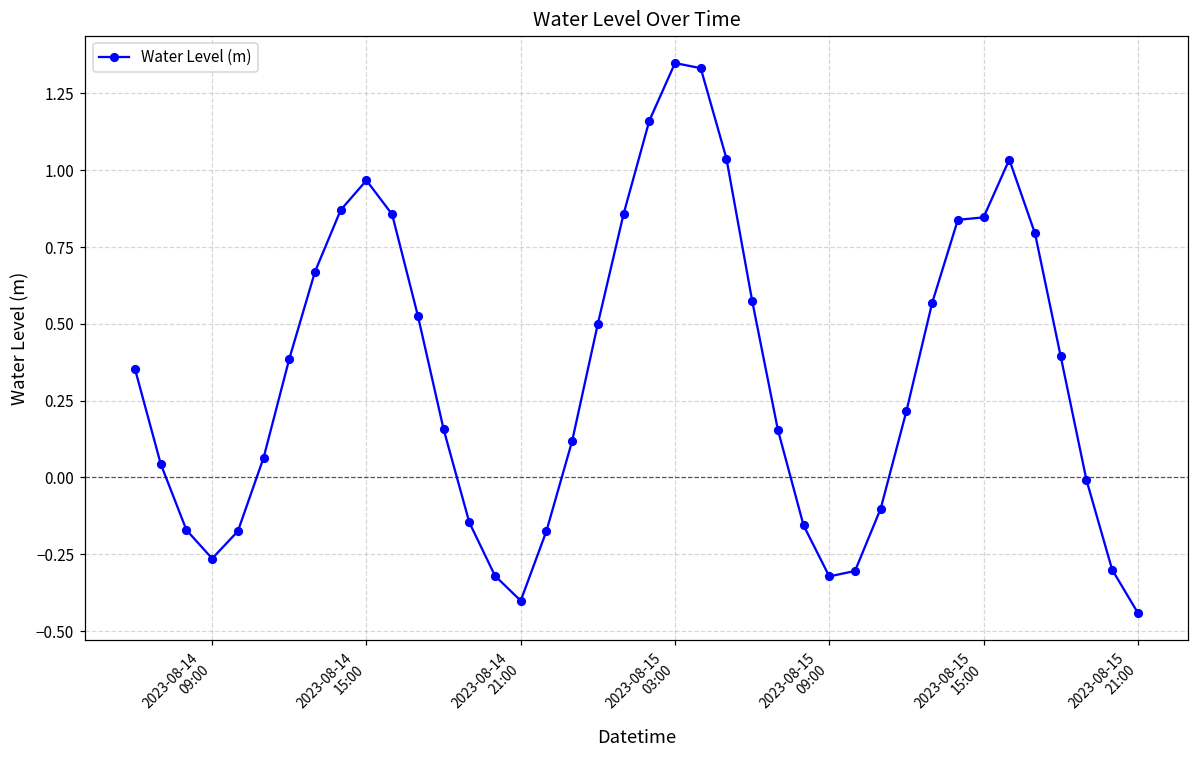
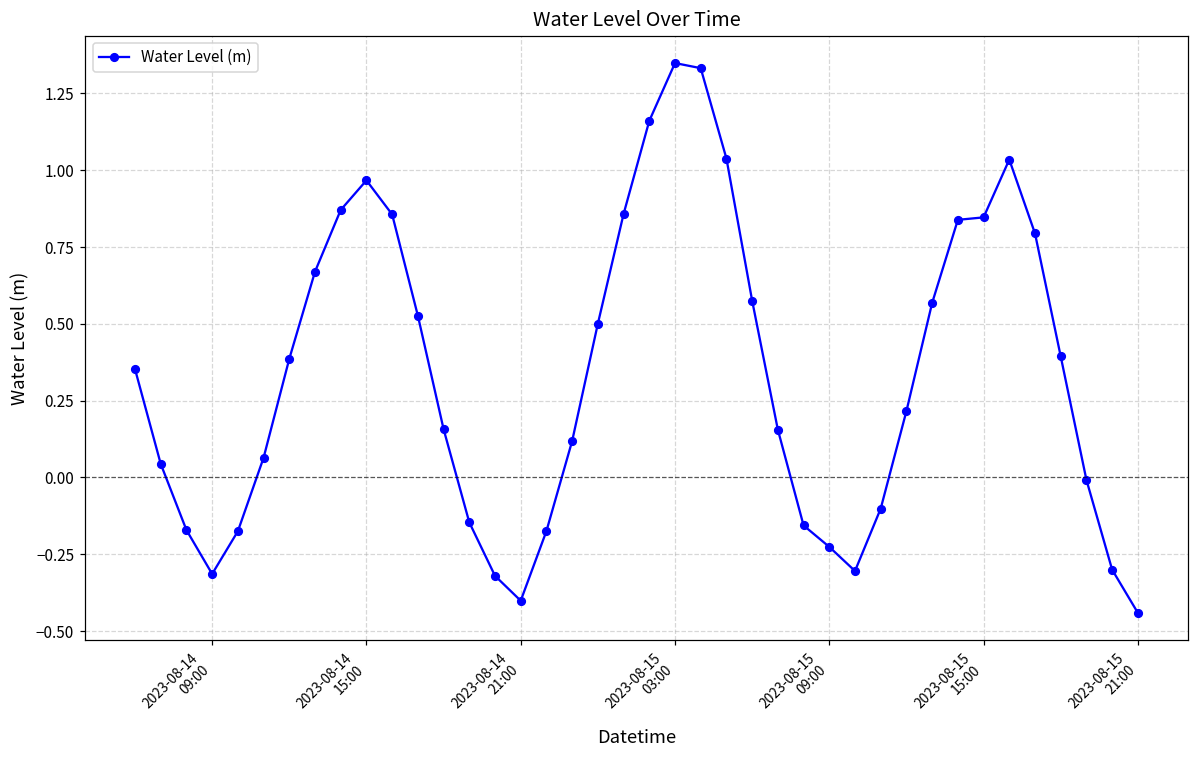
  {
-   "2023-08-14 09:00": -0.26,
+   "2023-08-14 09:00": -0.31,
    "2023-08-14 15:00": 0.97,
    "2023-08-14 21:00": -0.40,
    "2023-08-15 03:00": 1.35,
-   "2023-08-15 09:00": -0.32,
+   "2023-08-15 09:00": -0.23,
    "2023-08-15 15:00": 0.85,
    "2023-08-15 21:00": -0.44
  }
